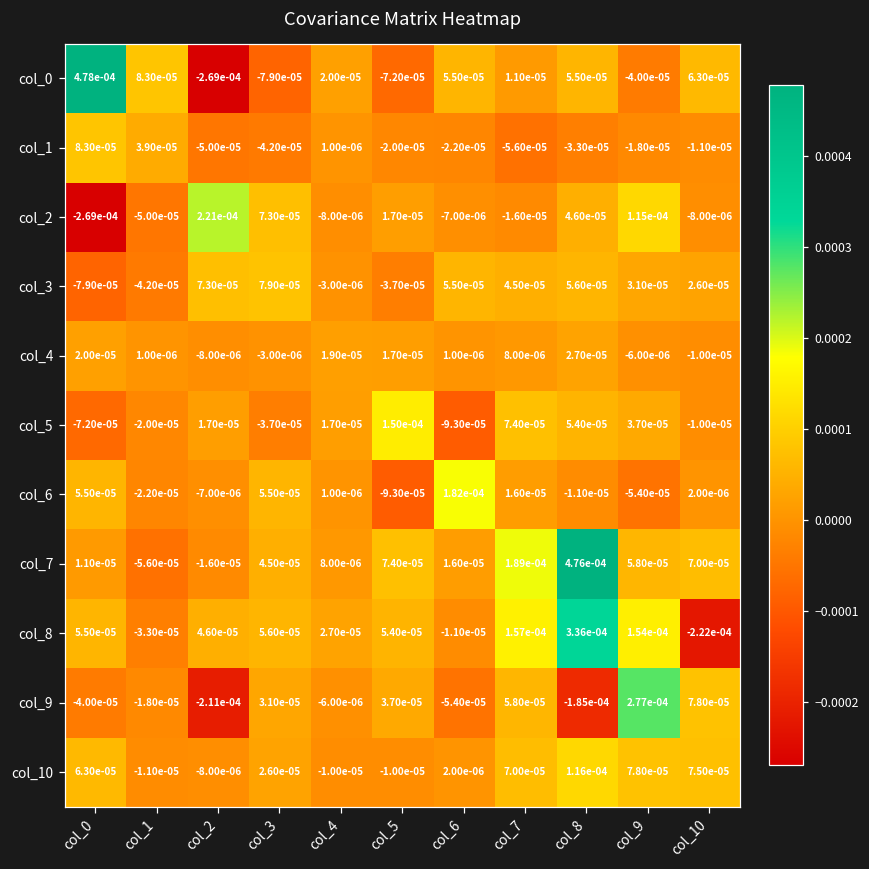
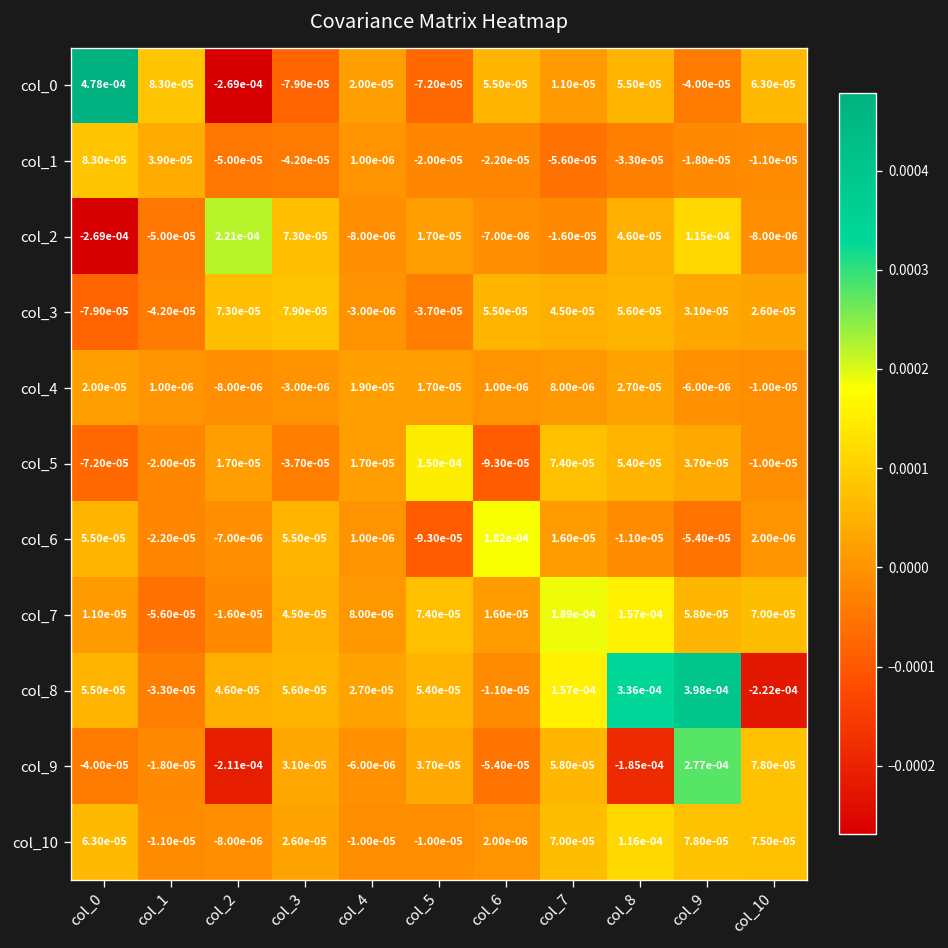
  {
    "col_0": {
      "col_0": "4.78e-04",
      "col_1": "8.30e-05",
      "col_2": "-2.69e-04",
      "col_3": "-7.90e-05",
      "col_4": "2.00e-05",
      "col_5": "-7.20e-05",
      "col_6": "5.50e-05",
      "col_7": "1.10e-05",
      "col_8": "5.50e-05",
      "col_9": "-4.00e-05",
      "col_10": "6.30e-05"
    },
    "col_1": {
      "col_0": "8.30e-05",
      "col_1": "3.90e-05",
      "col_2": "-5.00e-05",
      "col_3": "-4.20e-05",
      "col_4": "1.00e-06",
      "col_5": "-2.00e-05",
      "col_6": "-2.20e-05",
      "col_7": "-5.60e-05",
      "col_8": "-3.30e-05",
      "col_9": "-1.80e-05",
      "col_10": "-1.10e-05"
    },
    "col_2": {
      "col_0": "-2.69e-04",
      "col_1": "-5.00e-05",
      "col_2": "2.21e-04",
      "col_3": "7.30e-05",
      "col_4": "-8.00e-06",
      "col_5": "1.70e-05",
      "col_6": "-7.00e-06",
      "col_7": "-1.60e-05",
      "col_8": "4.60e-05",
      "col_9": "1.15e-04",
      "col_10": "-8.00e-06"
    },
    "col_3": {
      "col_0": "-7.90e-05",
      "col_1": "-4.20e-05",
      "col_2": "7.30e-05",
      "col_3": "7.90e-05",
      "col_4": "-3.00e-06",
      "col_5": "-3.70e-05",
      "col_6": "5.50e-05",
      "col_7": "4.50e-05",
      "col_8": "5.60e-05",
      "col_9": "3.10e-05",
      "col_10": "2.60e-05"
    },
    "col_4": {
      "col_0": "2.00e-05",
      "col_1": "1.00e-06",
      "col_2": "-8.00e-06",
      "col_3": "-3.00e-06",
      "col_4": "1.90e-05",
      "col_5": "1.70e-05",
      "col_6": "1.00e-06",
      "col_7": "8.00e-06",
      "col_8": "2.70e-05",
      "col_9": "-6.00e-06",
      "col_10": "-1.00e-05"
    },
    "col_5": {
      "col_0": "-7.20e-05",
      "col_1": "-2.00e-05",
      "col_2": "1.70e-05",
      "col_3": "-3.70e-05",
      "col_4": "1.70e-05",
      "col_5": "1.50e-04",
      "col_6": "-9.30e-05",
      "col_7": "7.40e-05",
      "col_8": "5.40e-05",
      "col_9": "3.70e-05",
      "col_10": "-1.00e-05"
    },
    "col_6": {
      "col_0": "5.50e-05",
      "col_1": "-2.20e-05",
      "col_2": "-7.00e-06",
      "col_3": "5.50e-05",
      "col_4": "1.00e-06",
      "col_5": "-9.30e-05",
      "col_6": "1.82e-04",
      "col_7": "1.60e-05",
      "col_8": "-1.10e-05",
      "col_9": "-5.40e-05",
      "col_10": "2.00e-06"
    },
    "col_7": {
      "col_0": "1.10e-05",
      "col_1": "-5.60e-05",
      "col_2": "-1.60e-05",
      "col_3": "4.50e-05",
      "col_4": "8.00e-06",
      "col_5": "7.40e-05",
      "col_6": "1.60e-05",
      "col_7": "1.89e-04",
-     "col_8": "4.76e-04",
+     "col_8": "1.57e-04",
      "col_9": "5.80e-05",
      "col_10": "7.00e-05"
    },
    "col_8": {
      "col_0": "5.50e-05",
      "col_1": "-3.30e-05",
      "col_2": "4.60e-05",
      "col_3": "5.60e-05",
      "col_4": "2.70e-05",
      "col_5": "5.40e-05",
      "col_6": "-1.10e-05",
      "col_7": "1.57e-04",
      "col_8": "3.36e-04",
-     "col_9": "1.54e-04",
+     "col_9": "3.98e-04",
      "col_10": "-2.22e-04"
    },
    "col_9": {
      "col_0": "-4.00e-05",
      "col_1": "-1.80e-05",
      "col_2": "-2.11e-04",
      "col_3": "3.10e-05",
      "col_4": "-6.00e-06",
      "col_5": "3.70e-05",
      "col_6": "-5.40e-05",
      "col_7": "5.80e-05",
      "col_8": "-1.85e-04",
      "col_9": "2.77e-04",
      "col_10": "7.80e-05"
    },
    "col_10": {
      "col_0": "6.30e-05",
      "col_1": "-1.10e-05",
      "col_2": "-8.00e-06",
      "col_3": "2.60e-05",
      "col_4": "-1.00e-05",
      "col_5": "-1.00e-05",
      "col_6": "2.00e-06",
      "col_7": "7.00e-05",
      "col_8": "1.16e-04",
      "col_9": "7.80e-05",
      "col_10": "7.50e-05"
    }
  }
